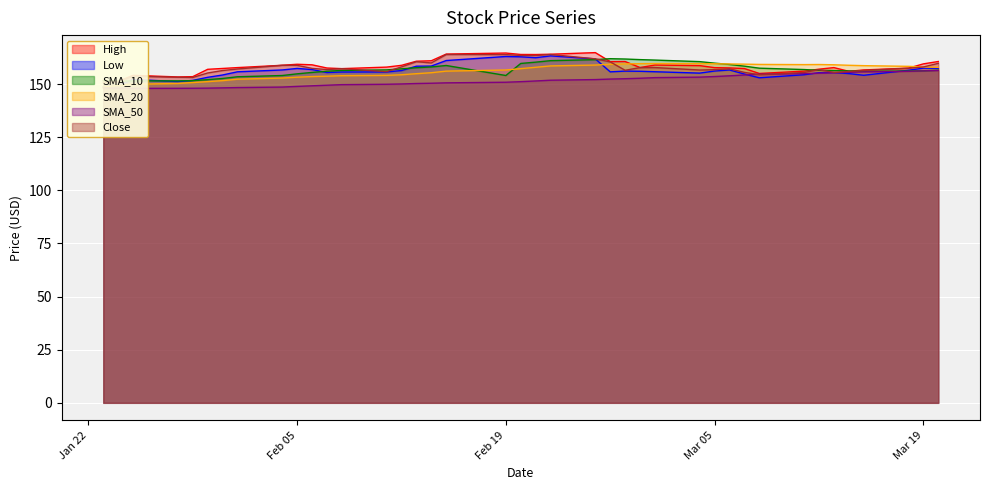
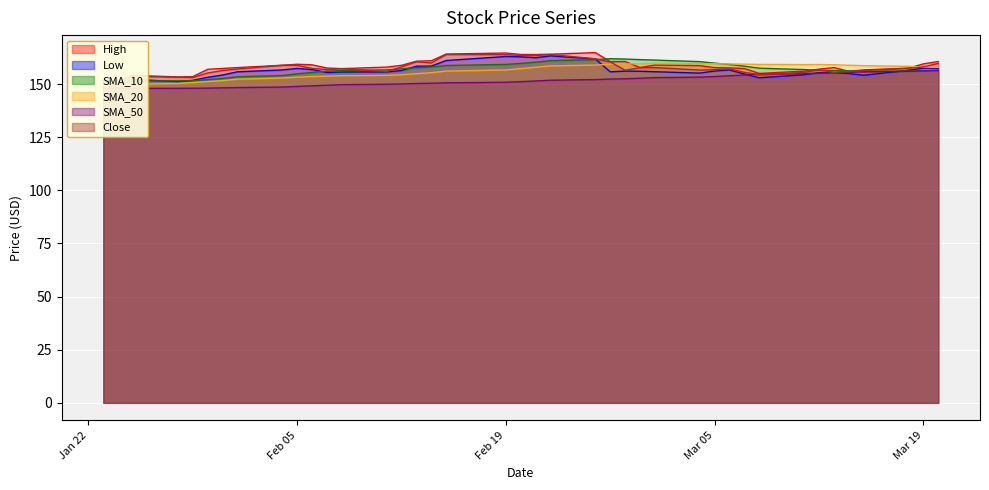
  {
    "Low": {
      "Feb 05": 157
    },
    "SMA_10": {
      "Feb 05": 155,
-     "Feb 19": 154
+     "Feb 19": 159
    }
  }
